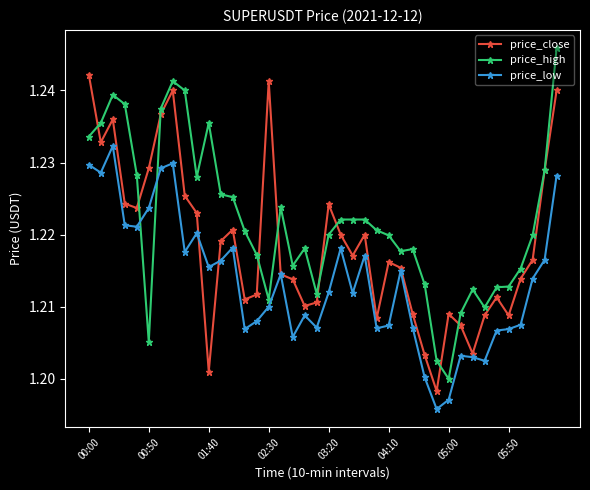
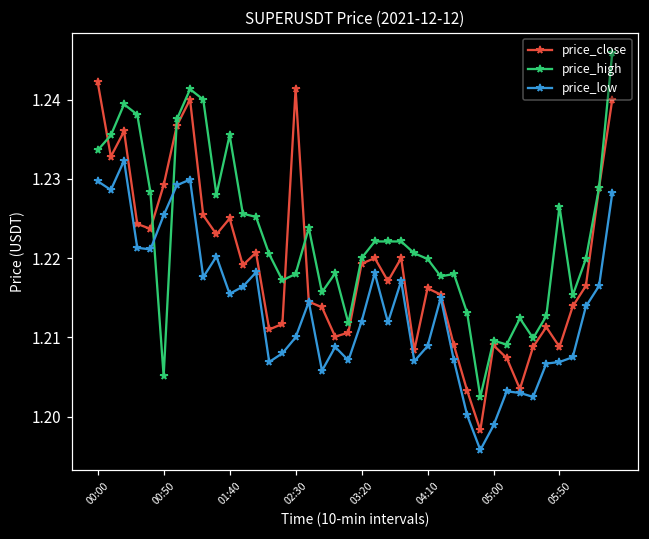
  {
    "price_close": {
      "00:00": 1.242,
      "00:50": 1.229,
-     "01:40": 1.201,
+     "01:40": 1.225,
      "02:30": 1.241,
-     "03:20": 1.224,
+     "03:20": 1.219,
      "04:10": 1.216,
      "05:00": 1.209,
      "05:50": 1.209
    },
    "price_high": {
      "00:00": 1.234,
      "00:50": 1.205,
      "01:40": 1.236,
-     "02:30": 1.211,
+     "02:30": 1.218,
      "03:20": 1.220,
      "04:10": 1.220,
-     "05:00": 1.200,
-     "05:50": 1.213
+     "05:00": 1.210,
+     "05:50": 1.227
    },
    "price_low": {
      "00:00": 1.230,
-     "00:50": 1.224,
+     "00:50": 1.225,
      "01:40": 1.216,
      "02:30": 1.210,
      "03:20": 1.212,
-     "04:10": 1.207,
-     "05:00": 1.197,
+     "04:10": 1.209,
+     "05:00": 1.199,
      "05:50": 1.207
    }
  }
